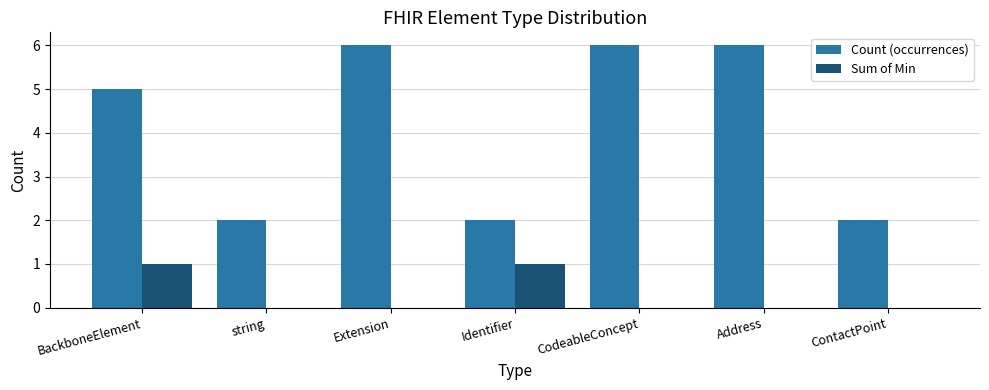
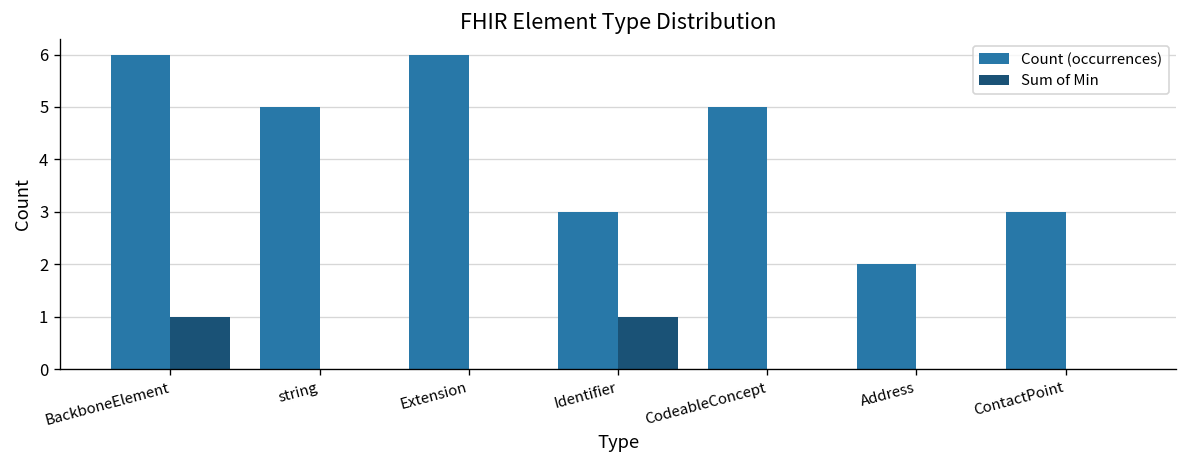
  {
    "Count (occurrences)": {
-     "BackboneElement": 5,
-     "string": 2,
+     "BackboneElement": 6,
+     "string": 5,
      "Extension": 6,
-     "Identifier": 2,
-     "CodeableConcept": 6,
-     "Address": 6,
-     "ContactPoint": 2
+     "Identifier": 3,
+     "CodeableConcept": 5,
+     "Address": 2,
+     "ContactPoint": 3
    },
    "Sum of Min": {
      "BackboneElement": 1,
      "string": 0,
      "Extension": 0,
      "Identifier": 1,
      "CodeableConcept": 0,
      "Address": 0,
      "ContactPoint": 0
    }
  }
